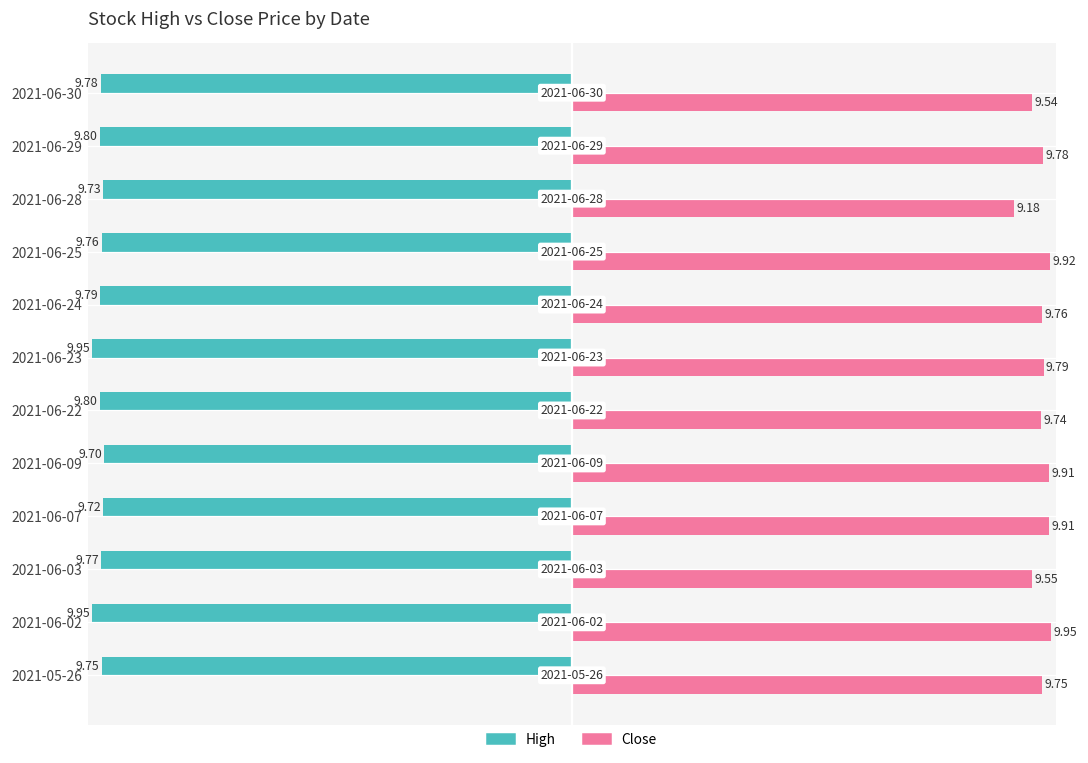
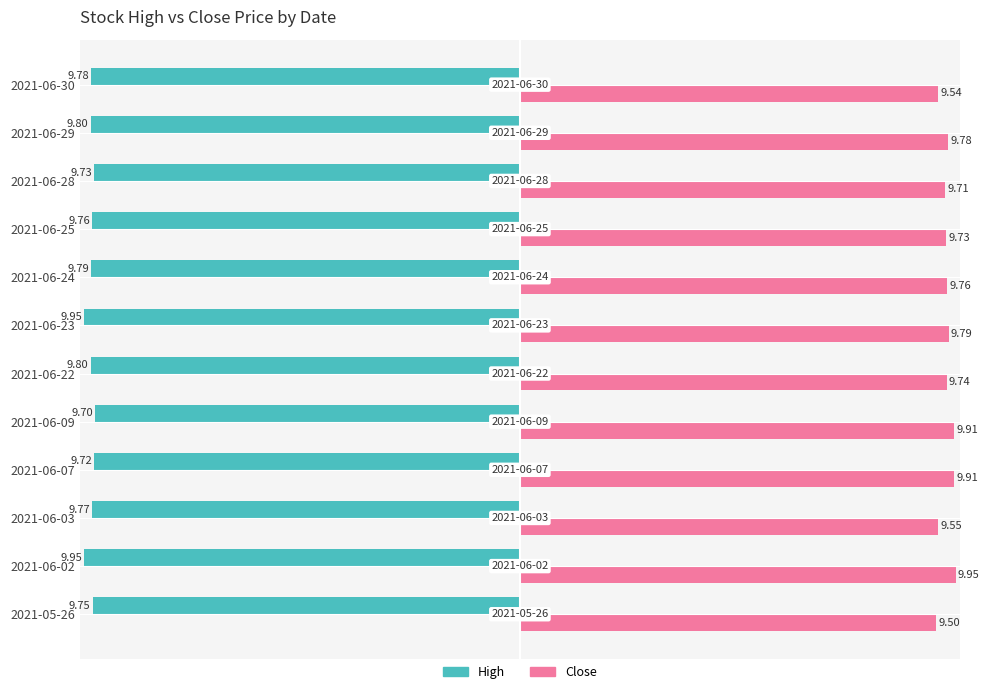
  {
    "Close": {
      "2021-06-30": 9.54,
      "2021-06-29": 9.78,
-     "2021-06-28": 9.18,
-     "2021-06-25": 9.92,
+     "2021-06-28": 9.71,
+     "2021-06-25": 9.73,
      "2021-06-24": 9.76,
      "2021-06-23": 9.79,
      "2021-06-22": 9.74,
      "2021-06-09": 9.91,
      "2021-06-07": 9.91,
      "2021-06-03": 9.55,
      "2021-06-02": 9.95,
-     "2021-05-26": 9.75
+     "2021-05-26": 9.50
    }
  }
